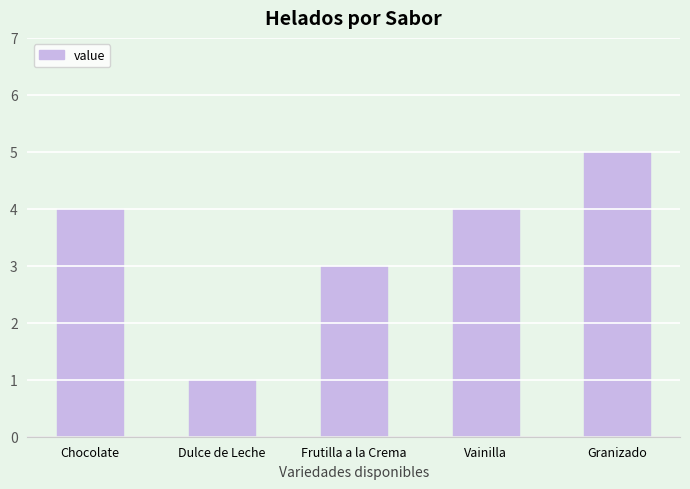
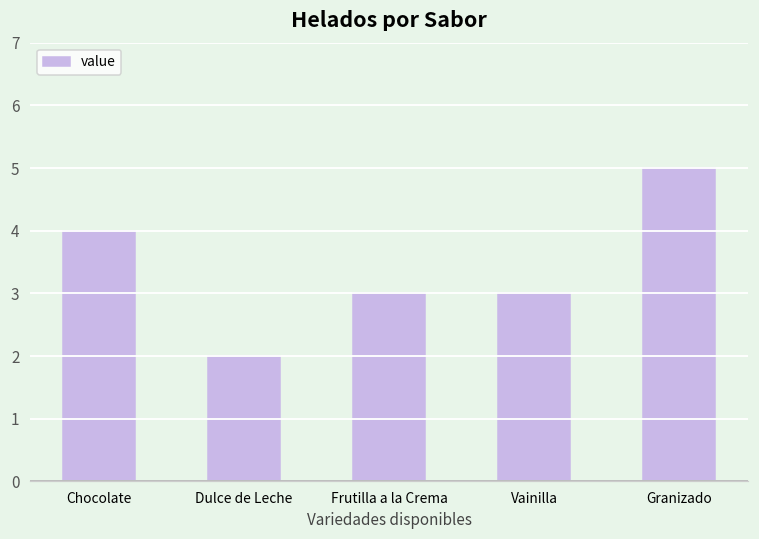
  {
    "Chocolate": 4,
-   "Dulce de Leche": 1,
+   "Dulce de Leche": 2,
    "Frutilla a la Crema": 3,
-   "Vainilla": 4,
+   "Vainilla": 3,
    "Granizado": 5
  }
